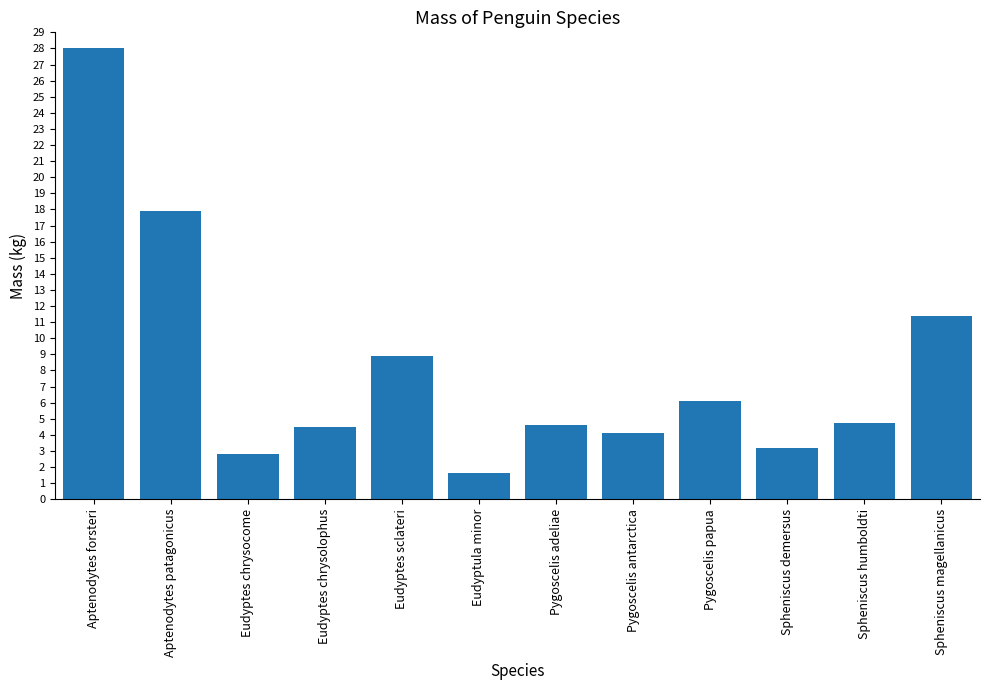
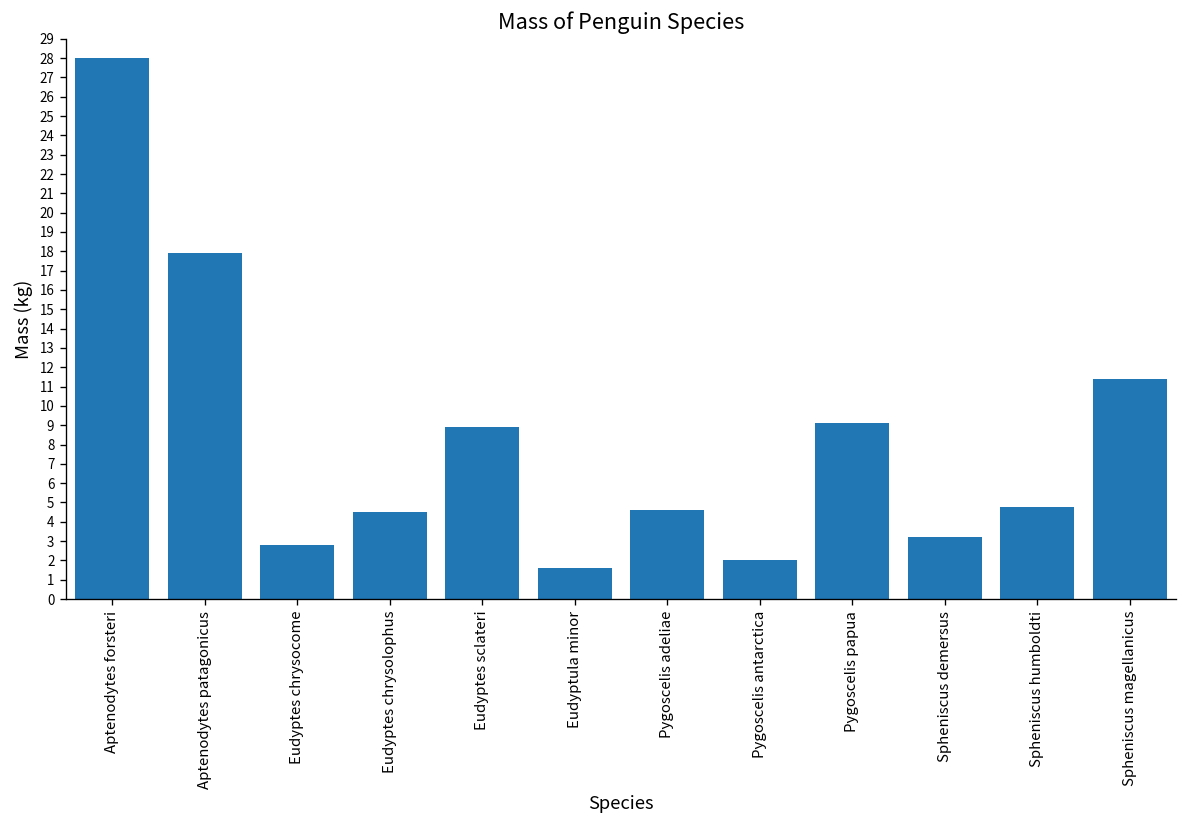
  {
    "Aptenodytes forsteri": 28.0,
    "Aptenodytes patagonicus": 17.9,
    "Eudyptes chrysocome": 2.8,
    "Eudyptes chrysolophus": 4.5,
    "Eudyptes sclateri": 8.9,
    "Eudyptula minor": 1.6,
    "Pygoscelis adeliae": 4.6,
-   "Pygoscelis antarctica": 4.1,
-   "Pygoscelis papua": 6.1,
+   "Pygoscelis antarctica": 2.0,
+   "Pygoscelis papua": 9.1,
    "Spheniscus demersus": 3.2,
    "Spheniscus humboldti": 4.8,
    "Spheniscus magellanicus": 11.4
  }
